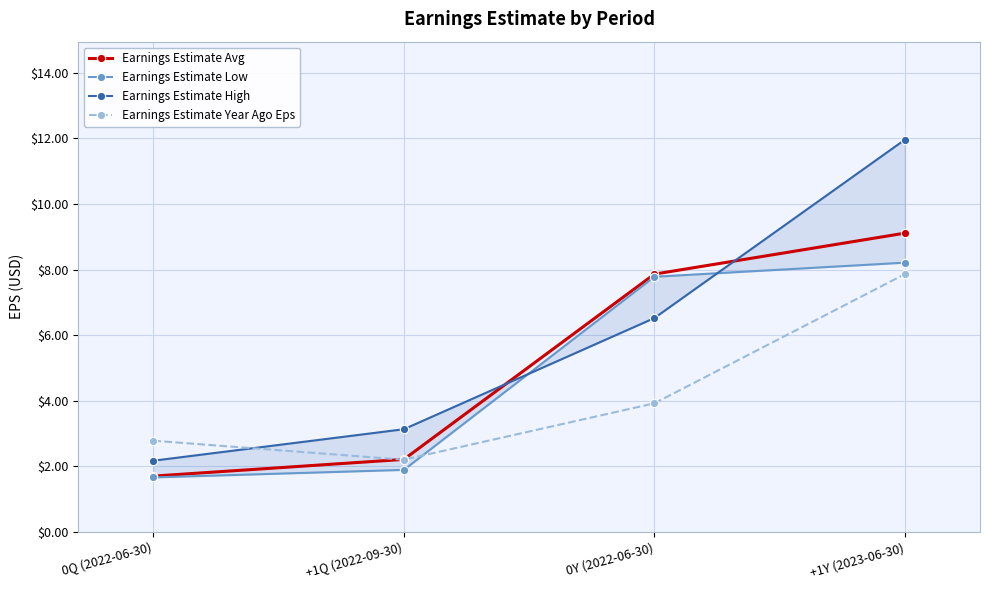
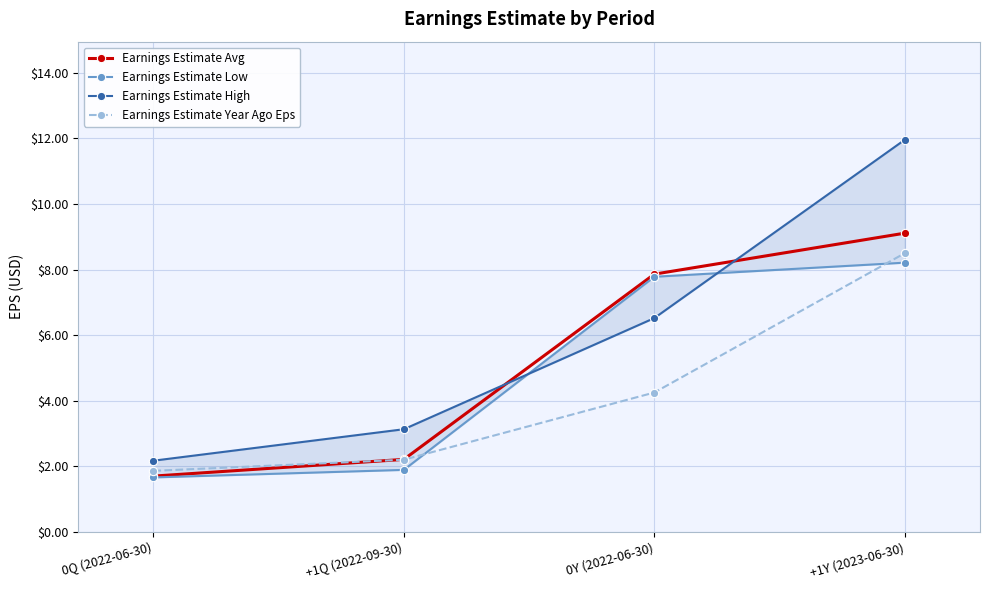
  {
    "Earnings Estimate Avg": {
      "0Y (2022-06-30)": "$7.9",
      "+1Y (2023-06-30)": "$9.1"
    },
    "Earnings Estimate Low": {
      "+1Q (2022-09-30)": "$1.9",
      "+1Y (2023-06-30)": "$8.2"
    },
    "Earnings Estimate Year Ago Eps": {
-     "0Q (2022-06-30)": "$2.8",
-     "0Y (2022-06-30)": "$3.9",
-     "+1Y (2023-06-30)": "$7.9"
+     "0Q (2022-06-30)": "$1.9",
+     "0Y (2022-06-30)": "$4.3",
+     "+1Y (2023-06-30)": "$8.5"
    }
  }
